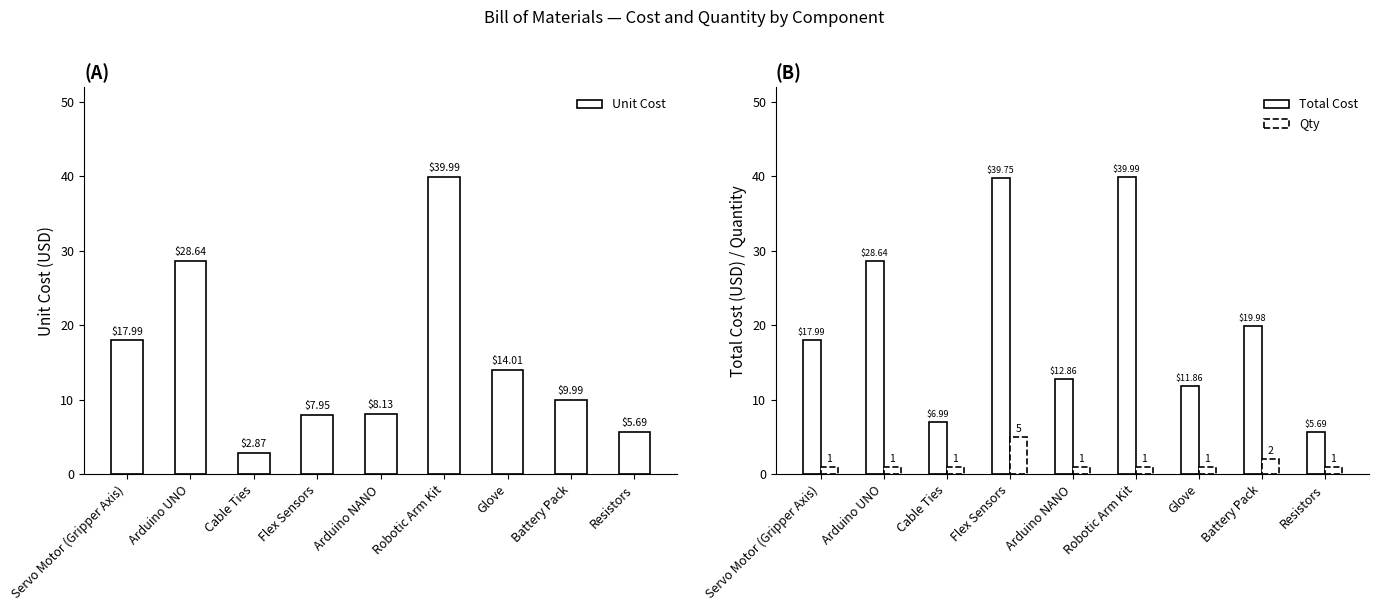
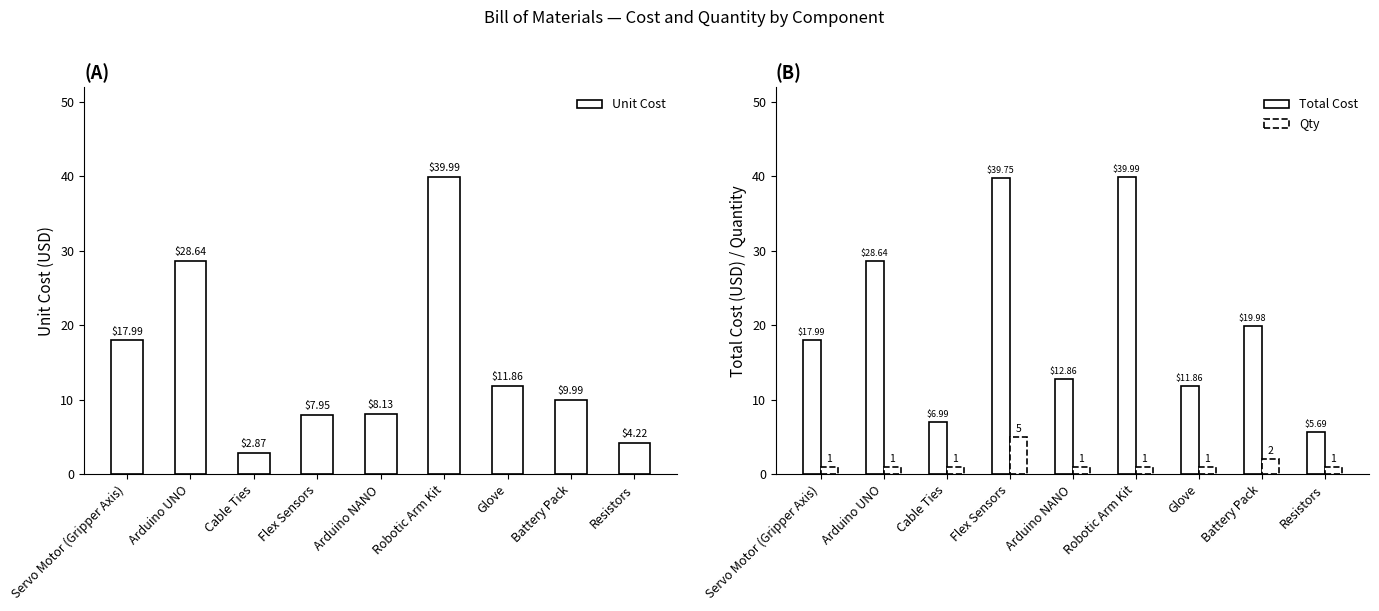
  {
    "(A)": {
      "Servo Motor (Gripper Axis)": "$17.99",
      "Arduino UNO": "$28.64",
      "Cable Ties": "$2.87",
      "Flex Sensors": "$7.95",
      "Arduino NANO": "$8.13",
      "Robotic Arm Kit": "$39.99",
-     "Glove": "$14.01",
+     "Glove": "$11.86",
      "Battery Pack": "$9.99",
-     "Resistors": "$5.69"
+     "Resistors": "$4.22"
    }
  }
